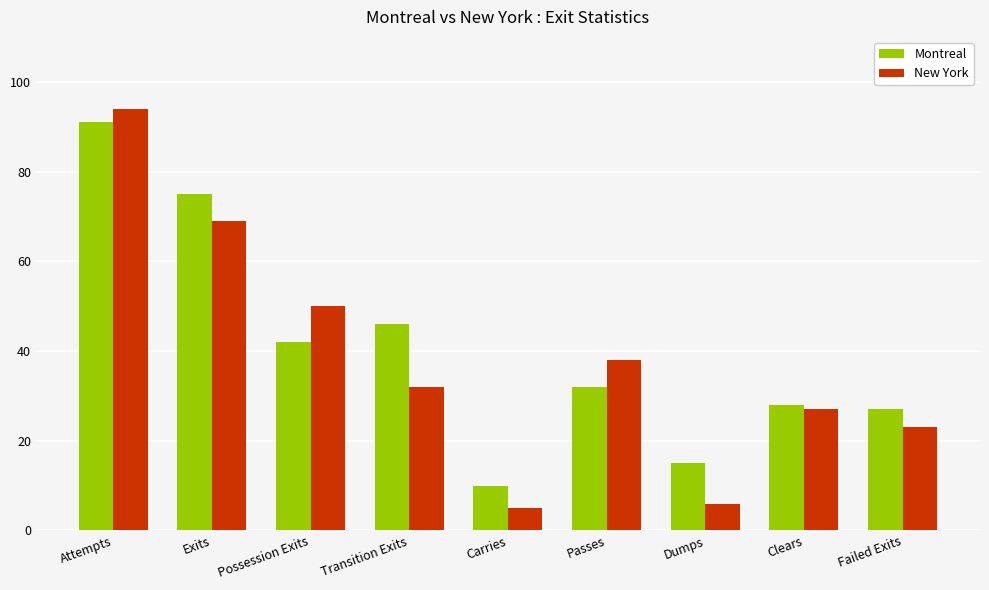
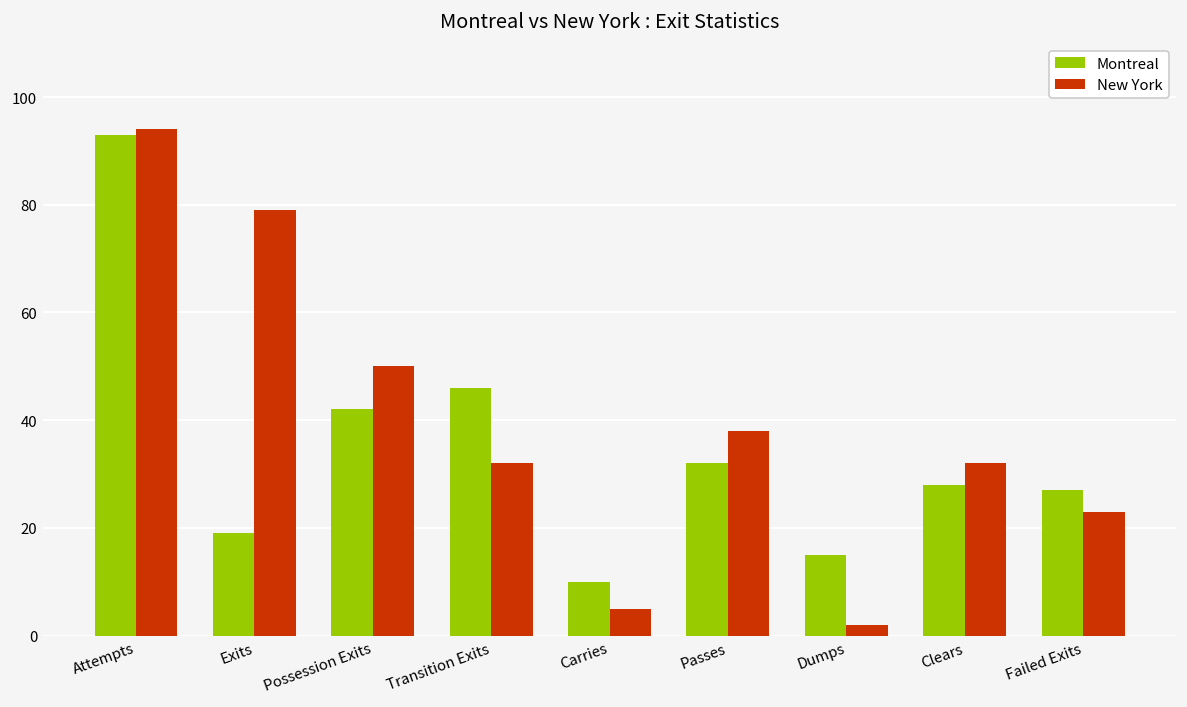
  {
    "Montreal": {
-     "Attempts": 91,
-     "Exits": 75,
+     "Attempts": 93,
+     "Exits": 19,
      "Possession Exits": 42,
      "Transition Exits": 46,
      "Carries": 10,
      "Passes": 32,
      "Dumps": 15,
      "Clears": 28,
      "Failed Exits": 27
    },
    "New York": {
      "Attempts": 94,
-     "Exits": 69,
+     "Exits": 79,
      "Possession Exits": 50,
      "Transition Exits": 32,
      "Carries": 5,
      "Passes": 38,
-     "Dumps": 6,
-     "Clears": 27,
+     "Dumps": 2,
+     "Clears": 32,
      "Failed Exits": 23
    }
  }
